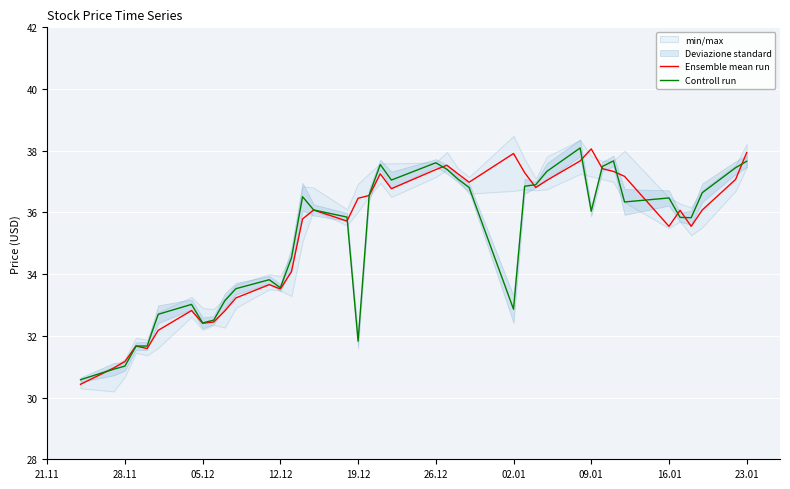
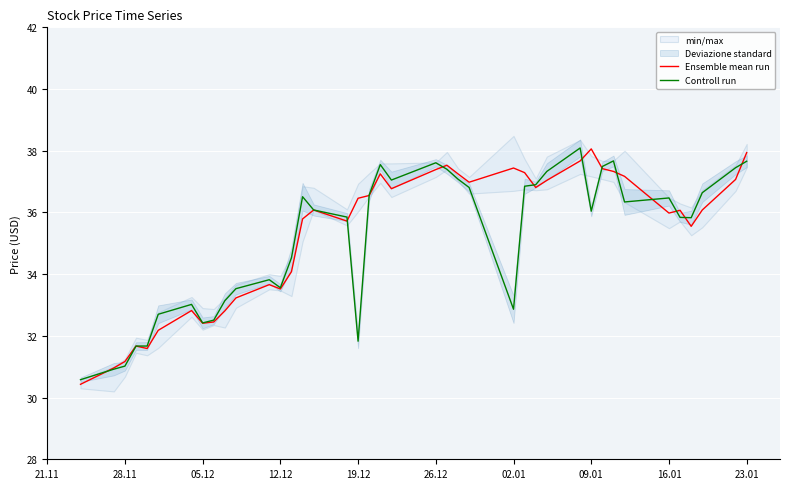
  {
    "Ensemble mean run": {
      "19.12": 36.5,
      "26.12": 37.4,
-     "02.01": 37.9,
+     "02.01": 37.4,
      "09.01": 38.1,
-     "16.01": 35.6,
+     "16.01": 36.0,
      "23.01": 37.9
    },
    "Controll run": {
      "28.11": 31.0,
      "19.12": 31.8,
      "02.01": 32.9,
      "09.01": 36.0,
      "23.01": 37.7
    }
  }
